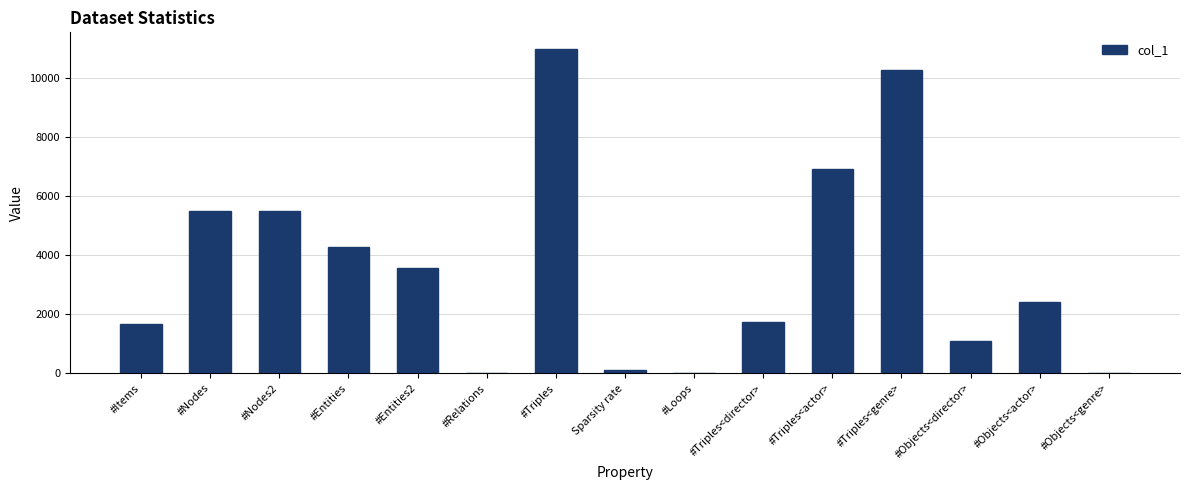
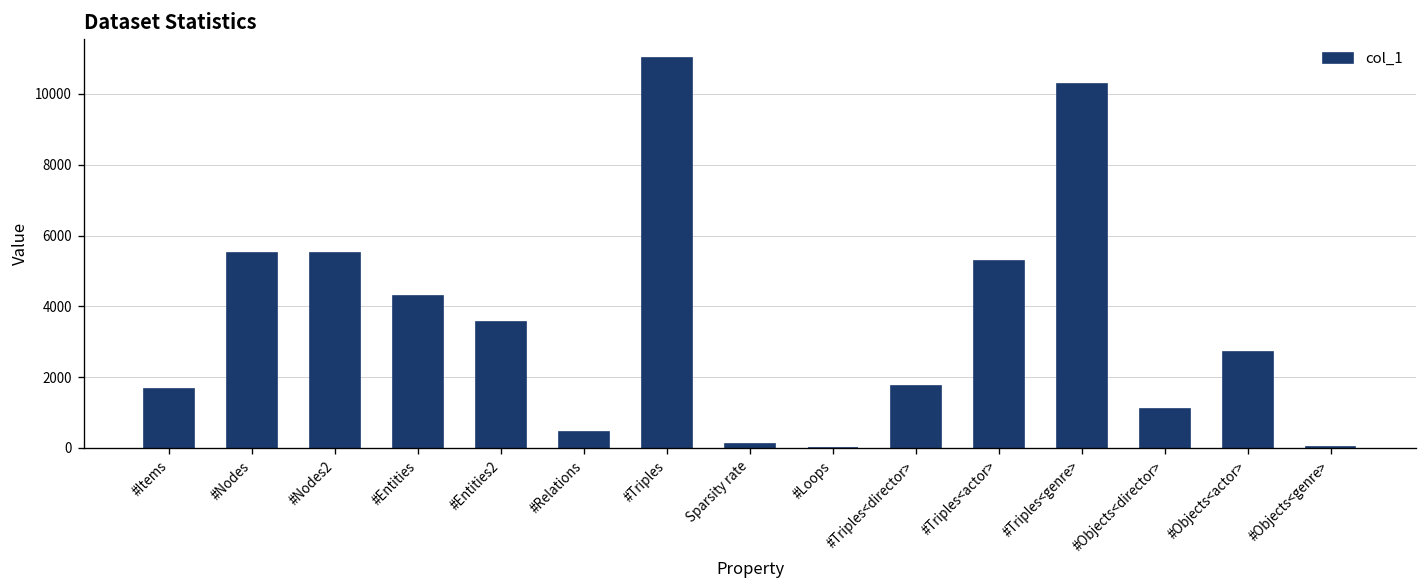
  {
    "#Items": 1700,
    "#Nodes": 5500,
    "#Nodes2": 5500,
    "#Entities": 4300,
    "#Entities2": 3600,
-   "#Relations": 0,
+   "#Relations": 500,
    "#Triples": 11000,
    "Sparsity rate": 100,
    "#Loops": 0,
    "#Triples<director>": 1700,
-   "#Triples<actor>": 6900,
+   "#Triples<actor>": 5300,
    "#Triples<genre>": 10300,
    "#Objects<director>": 1100,
-   "#Objects<actor>": 2400
+   "#Objects<actor>": 2700
  }
